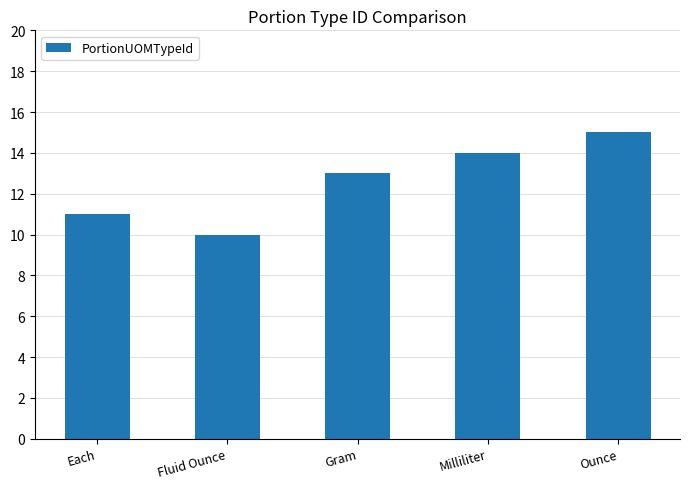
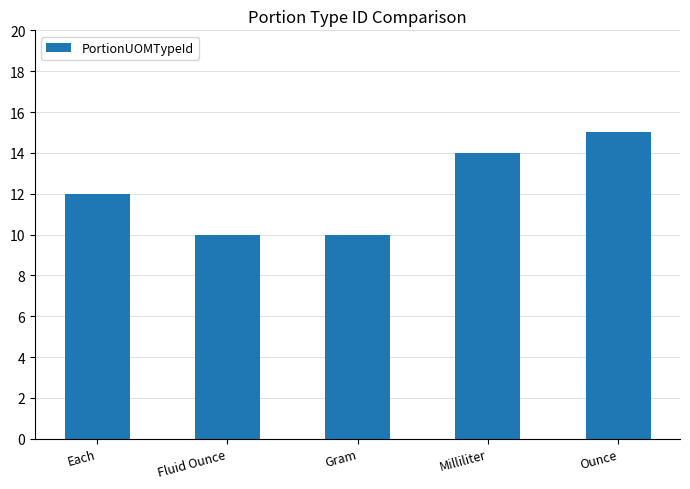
  {
-   "Each": 11,
+   "Each": 12,
    "Fluid Ounce": 10,
-   "Gram": 13,
+   "Gram": 10,
    "Milliliter": 14,
    "Ounce": 15
  }
